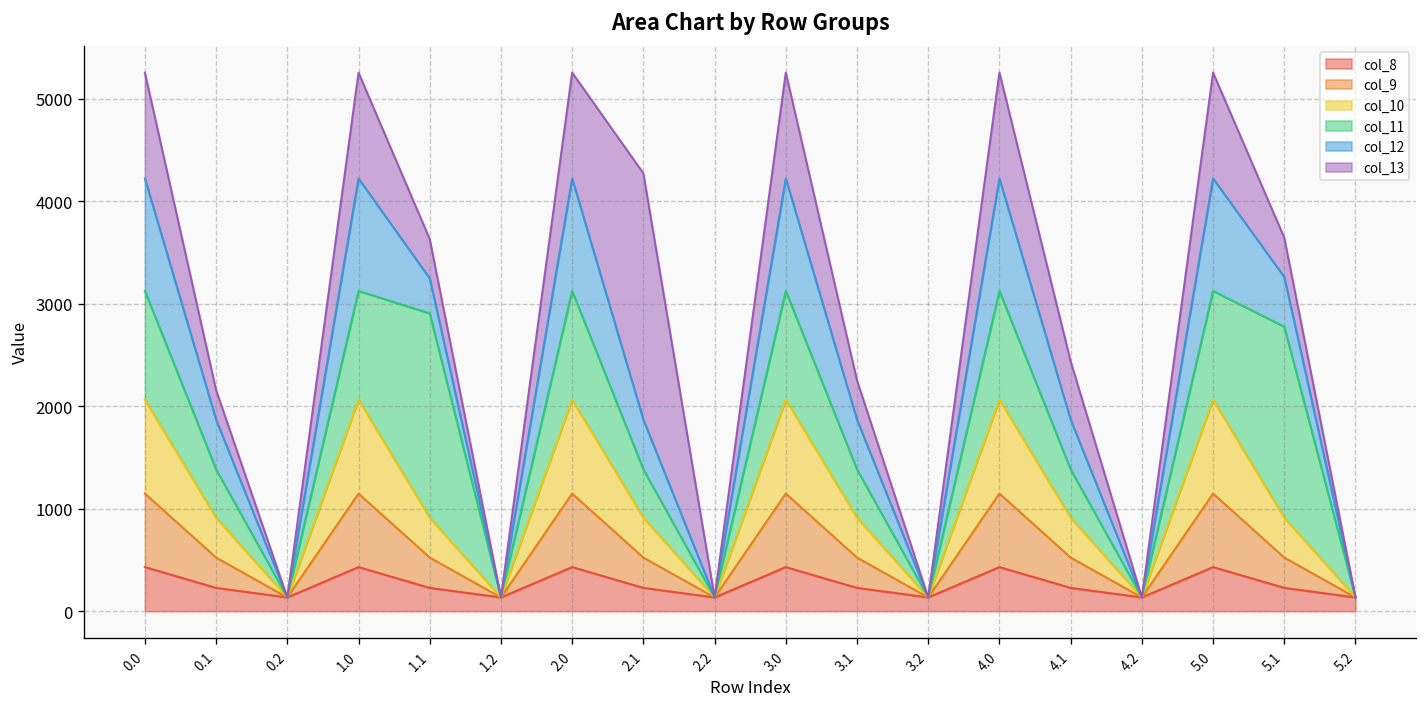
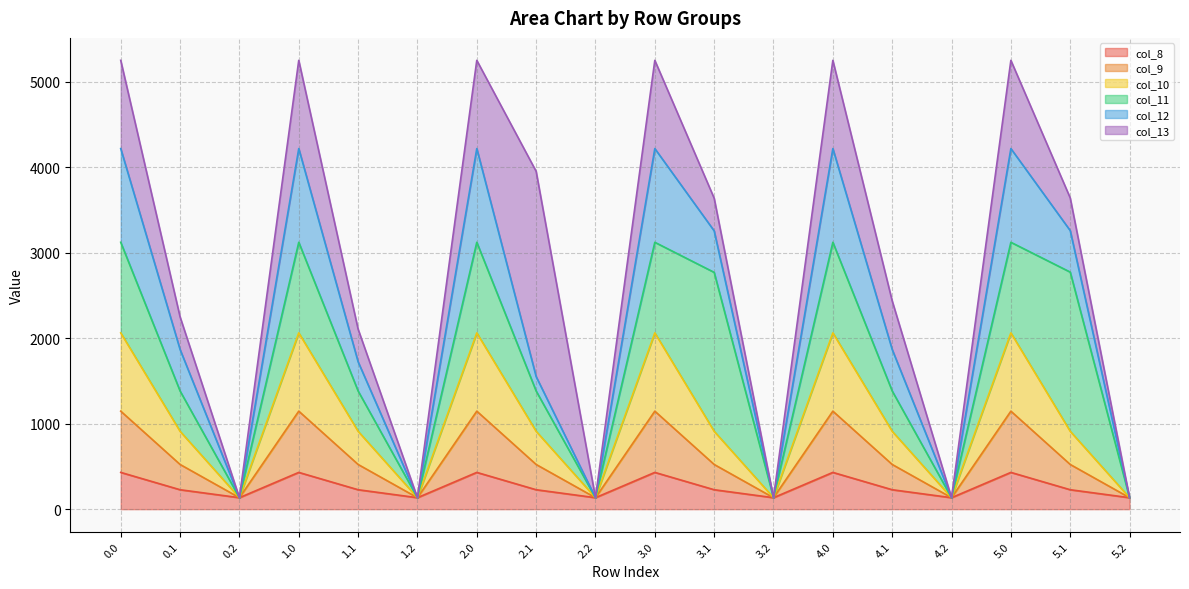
  {
    "col_11": {
      "0.0": 1100,
      "0.1": 500,
      "1.0": 1100,
-     "1.1": 2000,
+     "1.1": 500,
      "2.0": 1100,
      "2.1": 500,
      "3.0": 1100,
-     "3.1": 500,
+     "3.1": 1900,
      "4.0": 1100,
      "4.1": 500,
      "5.0": 1100,
      "5.1": 1900
    },
    "col_12": {
      "0.0": 1100,
      "0.1": 500,
      "1.0": 1100,
      "1.1": 300,
      "2.0": 1100,
-     "2.1": 500,
+     "2.1": 200,
      "3.0": 1100,
      "3.1": 500,
      "4.0": 1100,
      "4.1": 500,
      "5.0": 1100,
      "5.1": 500
    },
    "col_13": {
      "0.0": 1000,
-     "0.1": 300,
+     "0.1": 400,
      "1.0": 1000,
      "1.1": 400,
      "2.0": 1000,
      "2.1": 2400,
      "3.0": 1000,
      "3.1": 400,
      "4.0": 1000,
      "4.1": 600,
      "5.0": 1000,
      "5.1": 400
    }
  }
